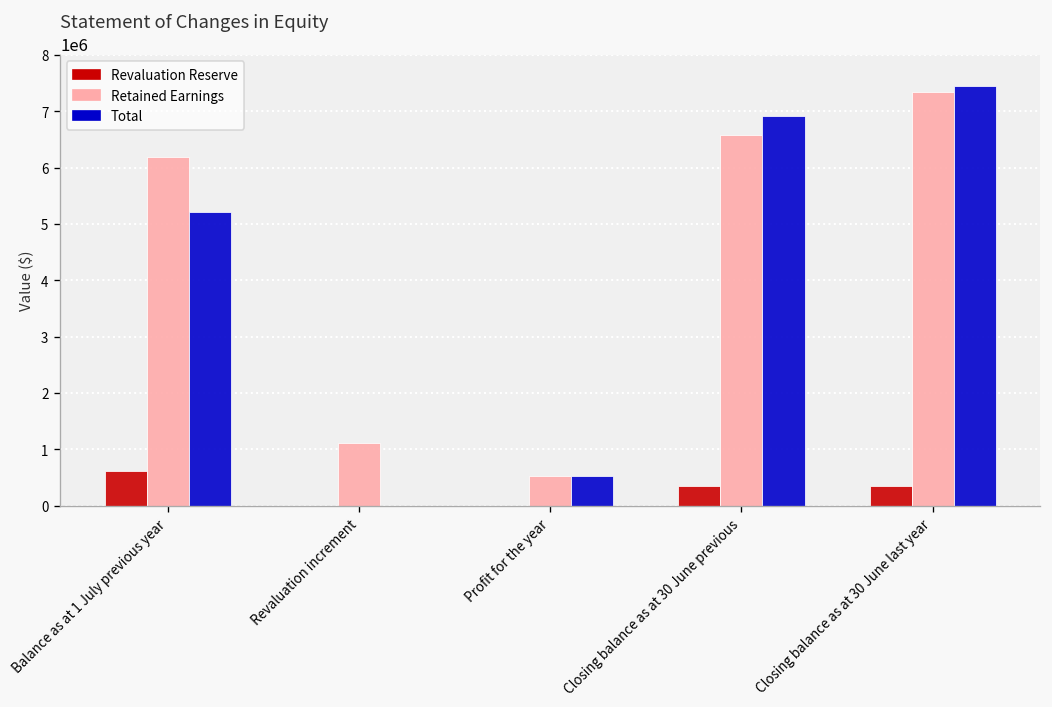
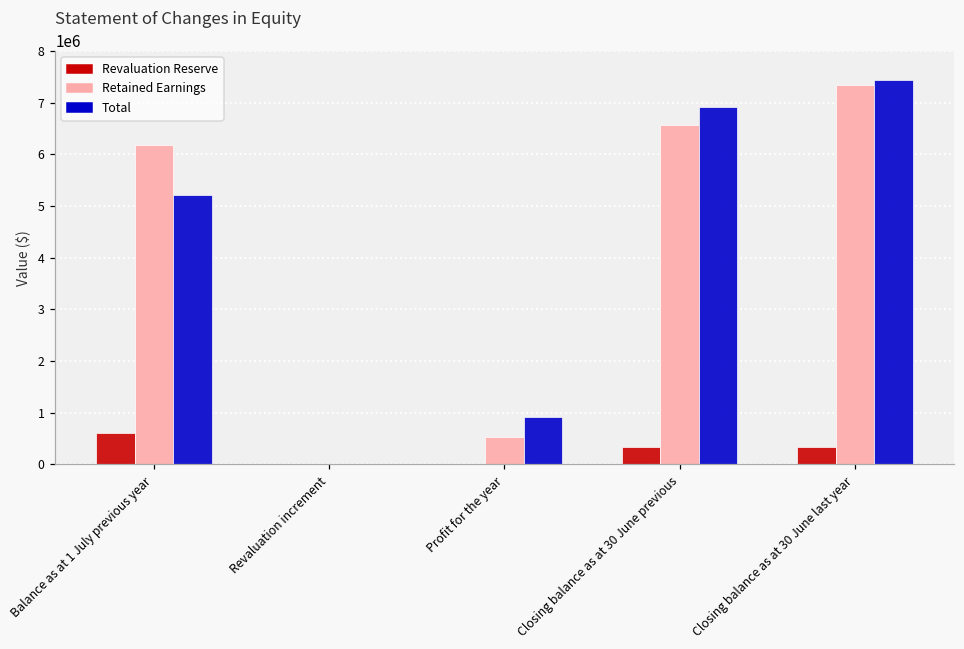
  {
    "Revaluation Reserve": {
      "Balance as at 1 July previous year": 600000,
      "Revaluation increment": 0,
      "Profit for the year": 0,
      "Closing balance as at 30 June previous": 300000,
      "Closing balance as at 30 June last year": 300000
    },
    "Retained Earnings": {
      "Balance as at 1 July previous year": 6200000,
-     "Revaluation increment": 1100000,
+     "Revaluation increment": 0,
      "Profit for the year": 500000,
      "Closing balance as at 30 June previous": 6600000,
      "Closing balance as at 30 June last year": 7300000
    },
    "Total": {
      "Balance as at 1 July previous year": 5200000,
      "Revaluation increment": 0,
-     "Profit for the year": 500000,
+     "Profit for the year": 900000,
      "Closing balance as at 30 June previous": 6900000,
      "Closing balance as at 30 June last year": 7400000
    }
  }
